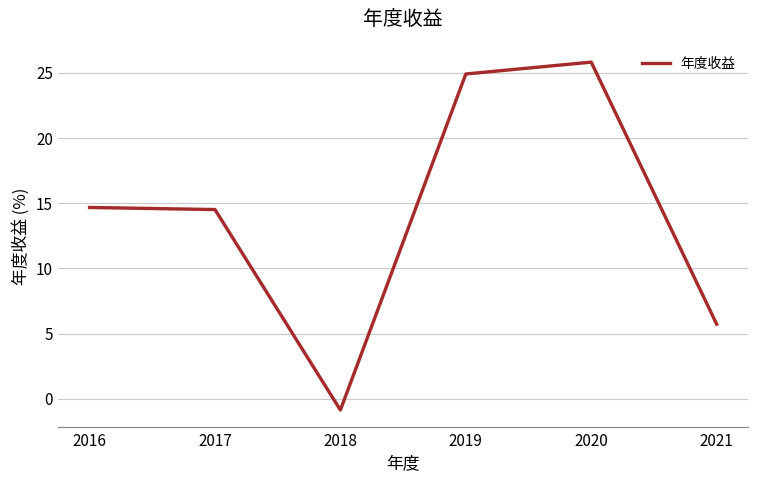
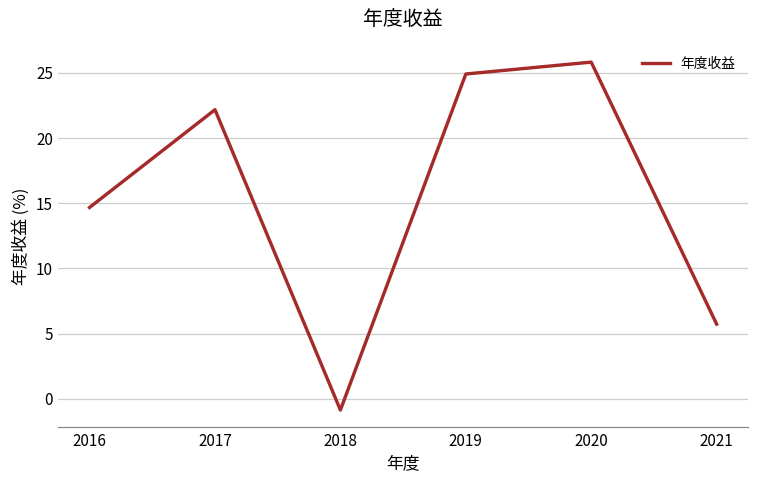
  {
    "2016": 14.7,
-   "2017": 14.5,
+   "2017": 22.2,
    "2018": -0.9,
    "2019": 24.9,
    "2020": 25.8,
    "2021": 5.7
  }
